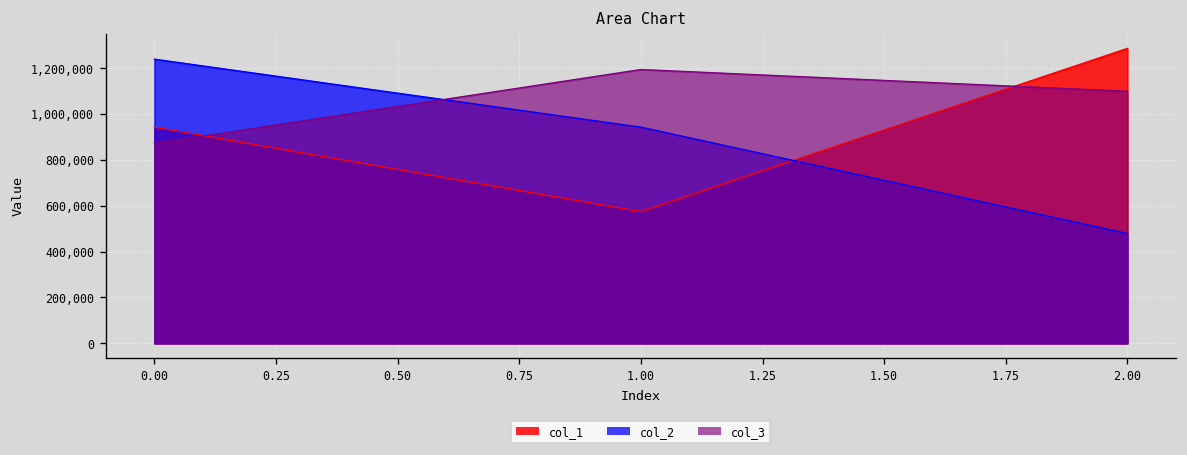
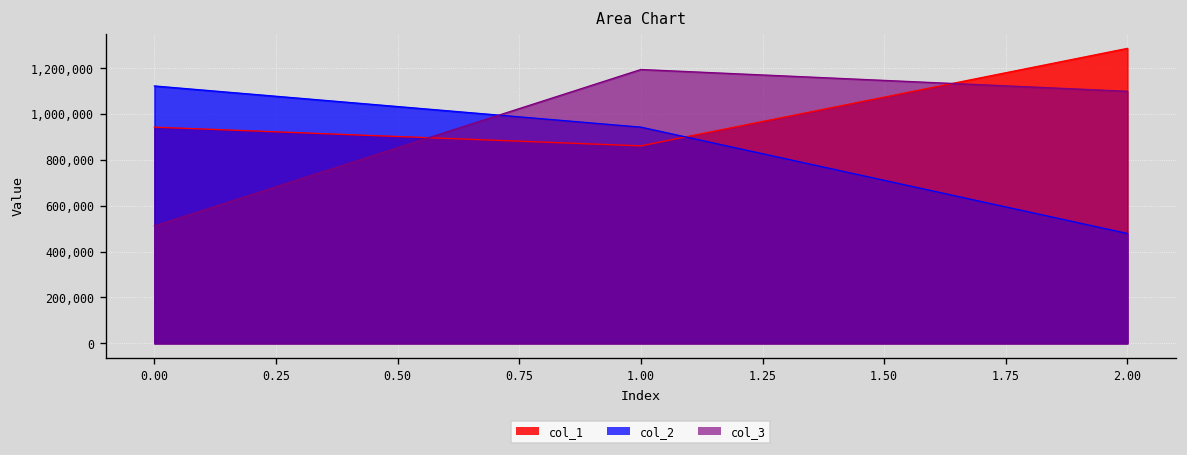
  {
    "col_1": {
      "0.00": "940,000",
-     "1.00": "570,000",
+     "1.00": "860,000",
      "2.00": "1,290,000"
    },
    "col_2": {
-     "0.00": "1,240,000",
+     "0.00": "1,120,000",
      "1.00": "940,000",
      "2.00": "480,000"
    },
    "col_3": {
-     "0.00": "870,000",
+     "0.00": "510,000",
      "1.00": "1,190,000",
      "2.00": "1,100,000"
    }
  }
